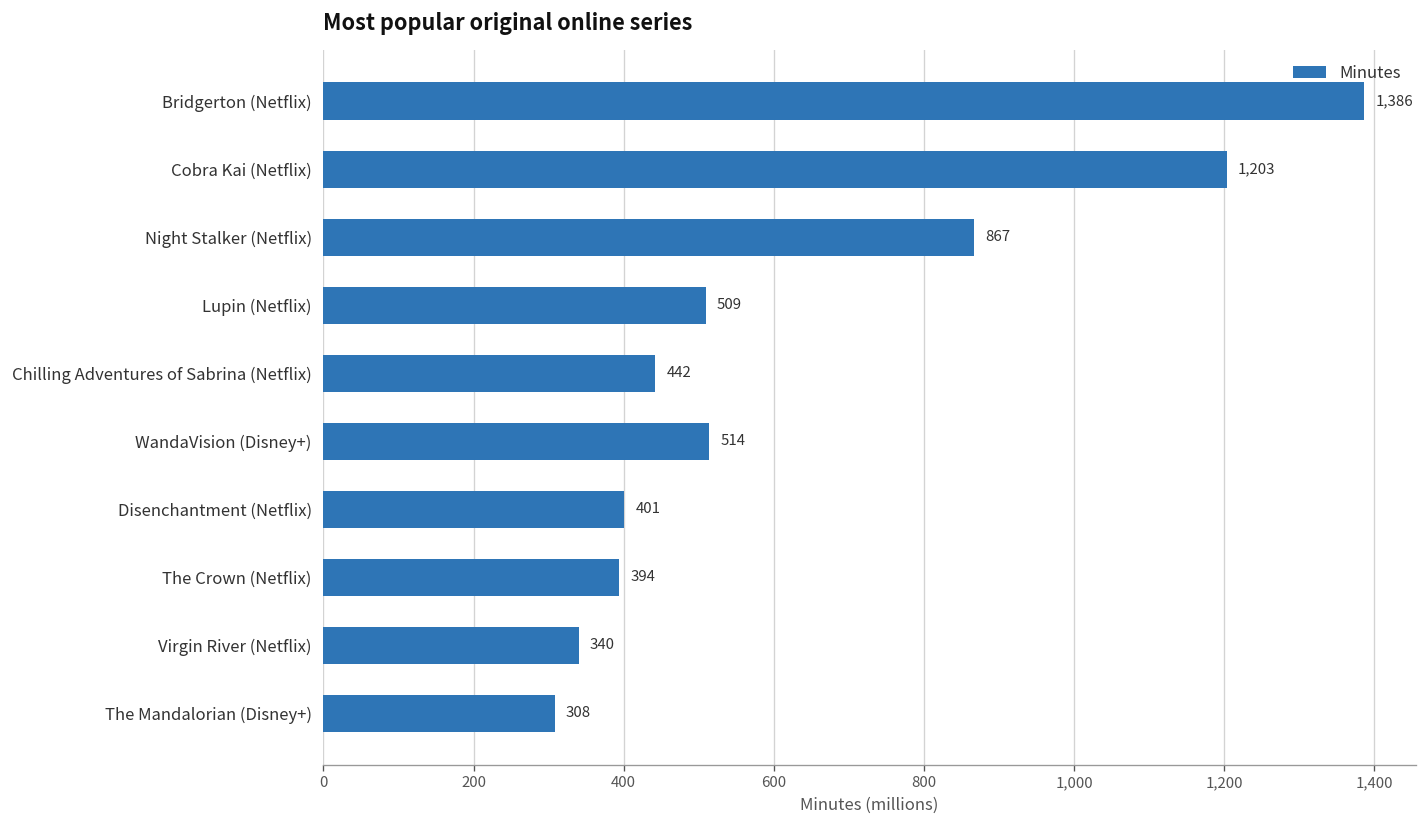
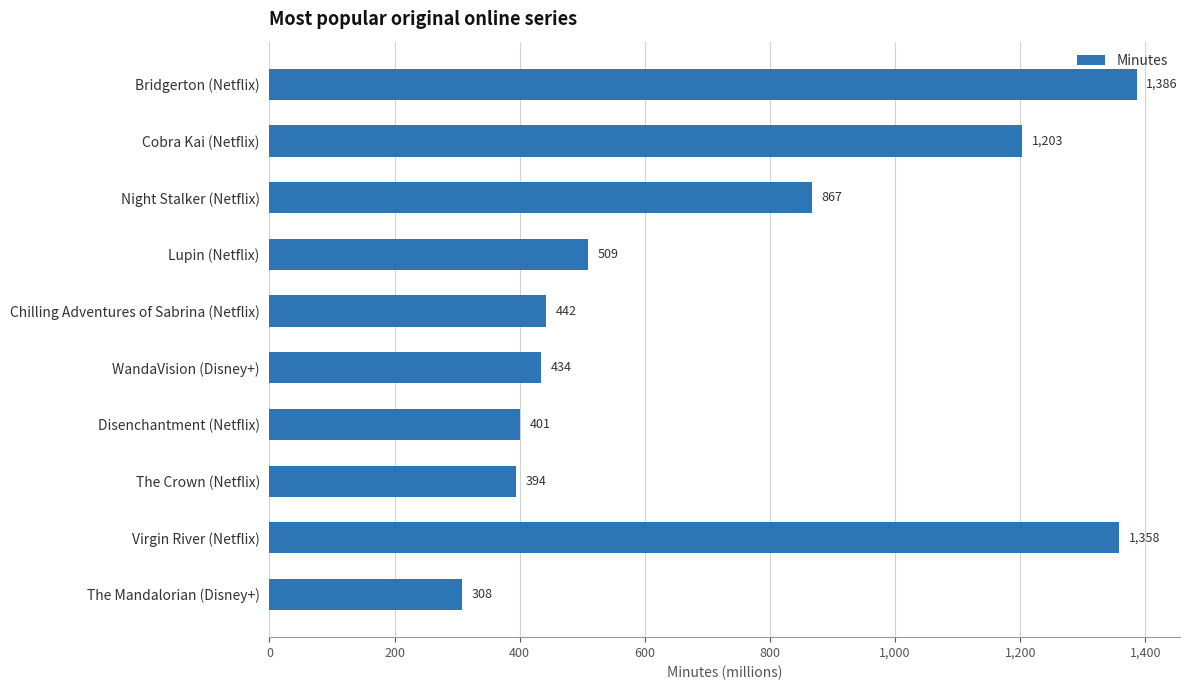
  {
    "Bridgerton (Netflix)": "1,386",
    "Cobra Kai (Netflix)": "1,203",
    "Night Stalker (Netflix)": "867",
    "Lupin (Netflix)": "509",
    "Chilling Adventures of Sabrina (Netflix)": "442",
-   "WandaVision (Disney+)": "514",
+   "WandaVision (Disney+)": "434",
    "Disenchantment (Netflix)": "401",
    "The Crown (Netflix)": "394",
-   "Virgin River (Netflix)": "340",
+   "Virgin River (Netflix)": "1,358",
    "The Mandalorian (Disney+)": "308"
  }
